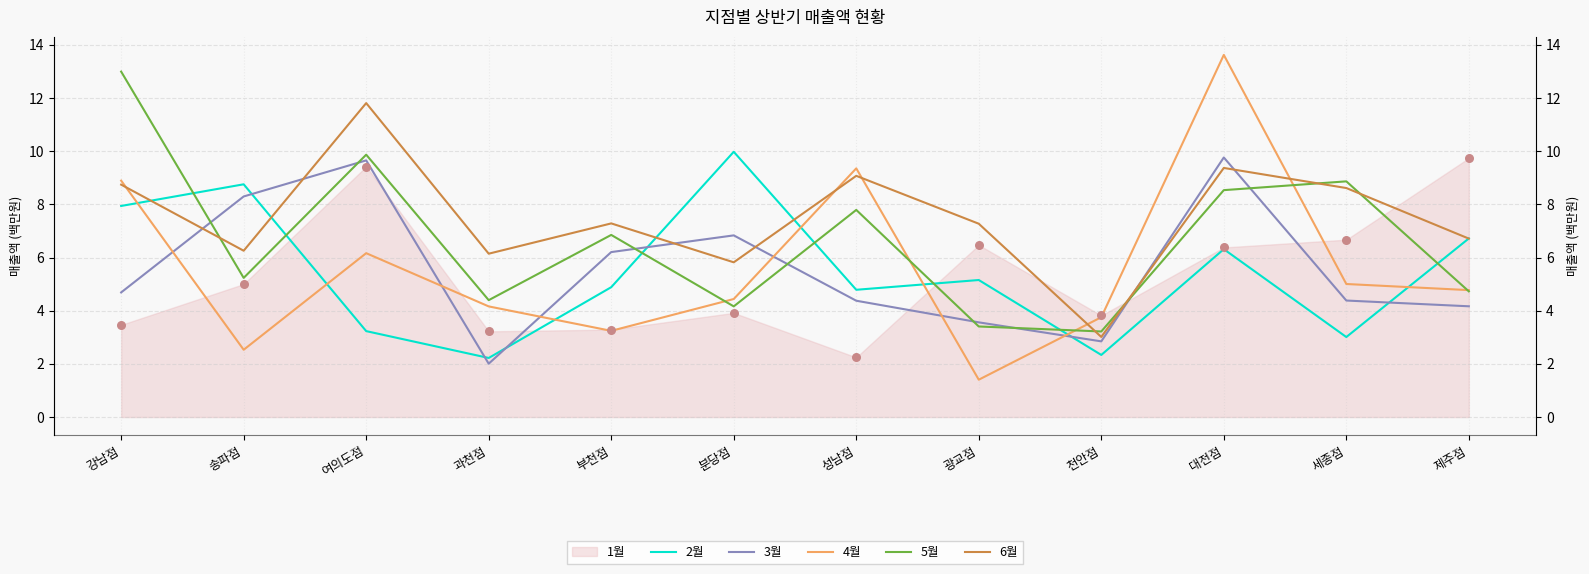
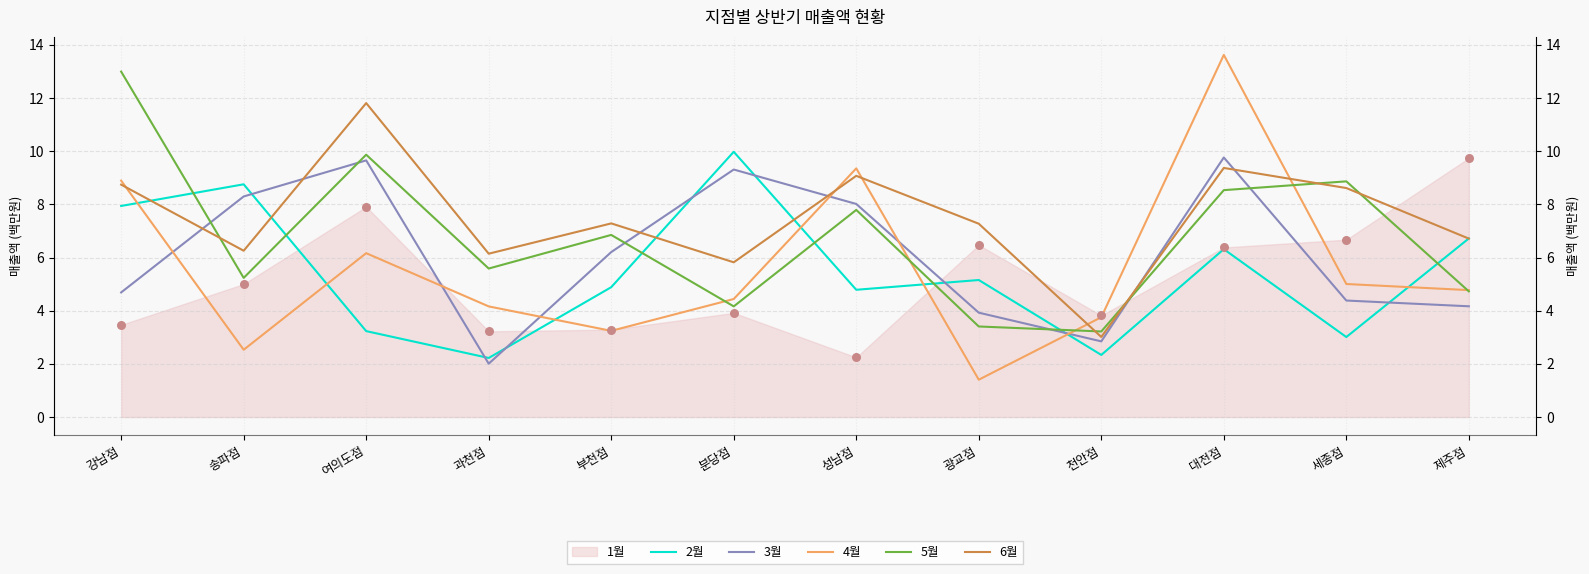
  {
    "2월": {
      "강남점": 7.9,
      "송파점": 8.8,
      "여의도점": 3.2,
      "과천점": 2.2,
      "부천점": 4.9,
      "분당점": 10.0,
      "성남점": 4.8,
      "광교점": 5.2,
      "천안점": 2.3,
      "세종점": 3.0
    },
    "1월": {
      "강남점": 3.5,
      "송파점": 5.0,
-     "여의도점": 9.4,
+     "여의도점": 7.9,
      "과천점": 3.2,
      "분당점": 3.9,
      "성남점": 2.2,
      "광교점": 6.5,
      "세종점": 6.7,
      "제주점": 9.7
    },
    "3월": {
      "강남점": 4.7,
      "송파점": 8.3,
      "여의도점": 9.7,
      "과천점": 2.0,
      "부천점": 6.2,
-     "분당점": 6.8,
-     "성남점": 4.4,
-     "광교점": 3.6,
+     "분당점": 9.3,
+     "성남점": 8.0,
+     "광교점": 3.9,
      "천안점": 2.8,
      "대전점": 9.8,
      "세종점": 4.4,
      "제주점": 4.2
    },
    "5월": {
      "강남점": 13.0,
      "송파점": 5.2,
      "여의도점": 9.9,
-     "과천점": 4.4,
+     "과천점": 5.6,
      "부천점": 6.8,
      "분당점": 4.2,
      "성남점": 7.8,
      "광교점": 3.4,
      "천안점": 3.2,
      "대전점": 8.5,
      "세종점": 8.9
    }
  }
